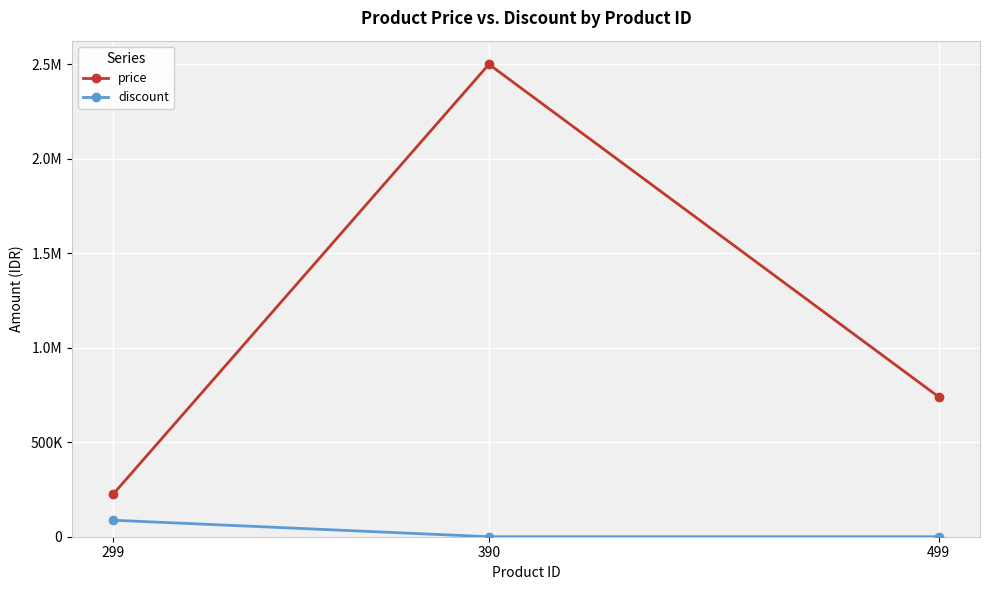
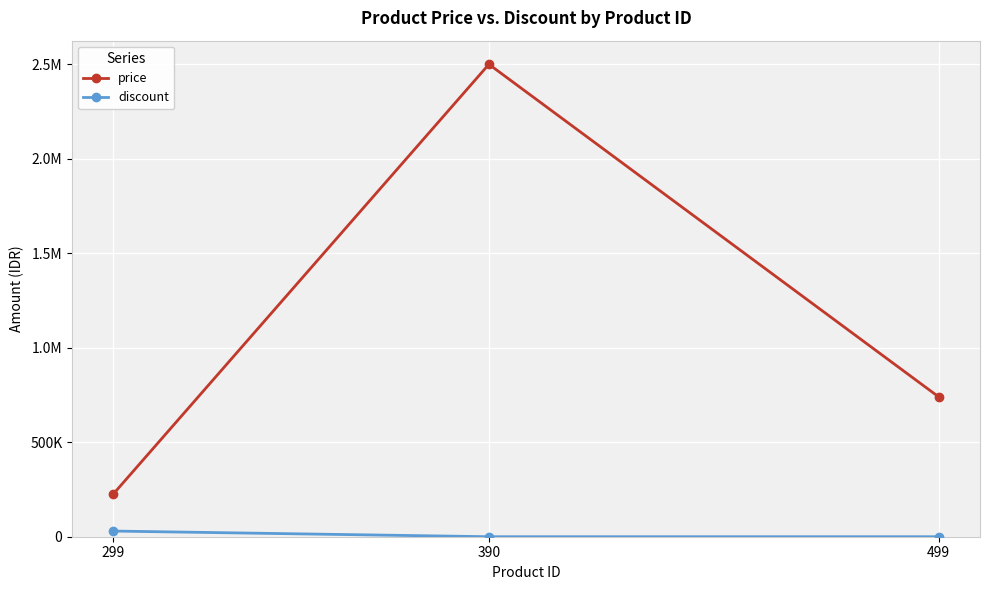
  {
    "price": {
      "299": 230000,
      "390": 2500000,
      "499": 740000
    },
    "discount": {
-     "299": 90000,
+     "299": 30000,
      "390": 0,
      "499": 0
    }
  }
